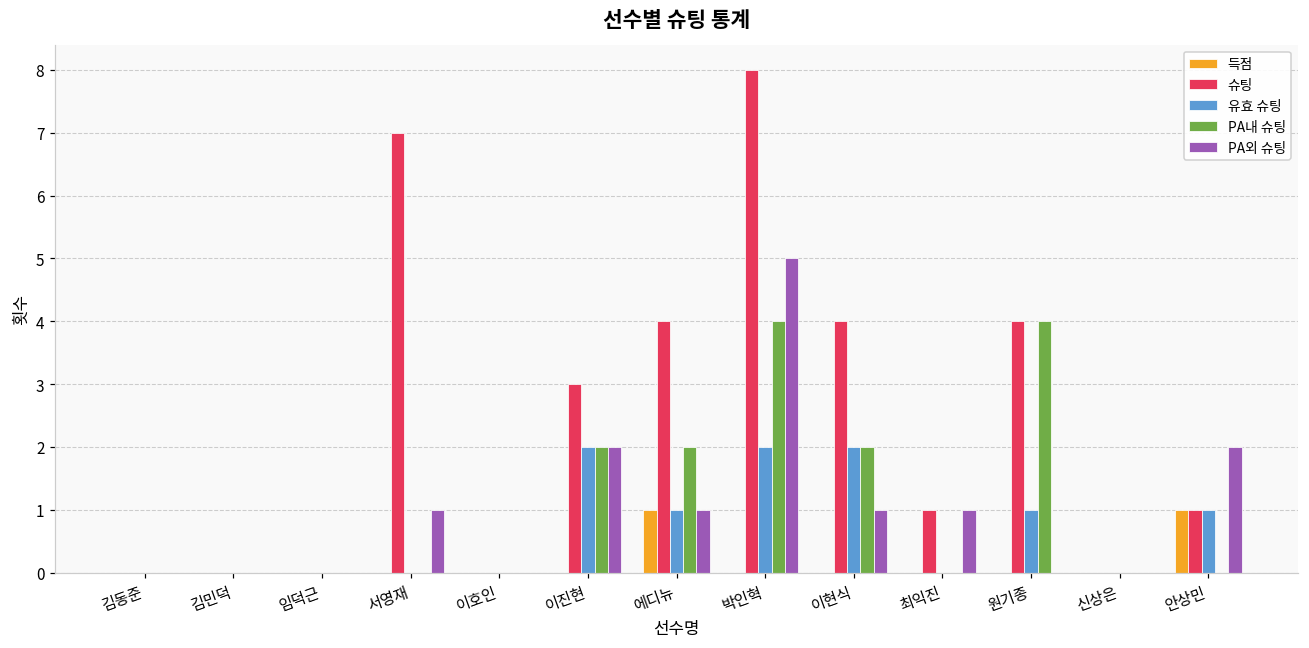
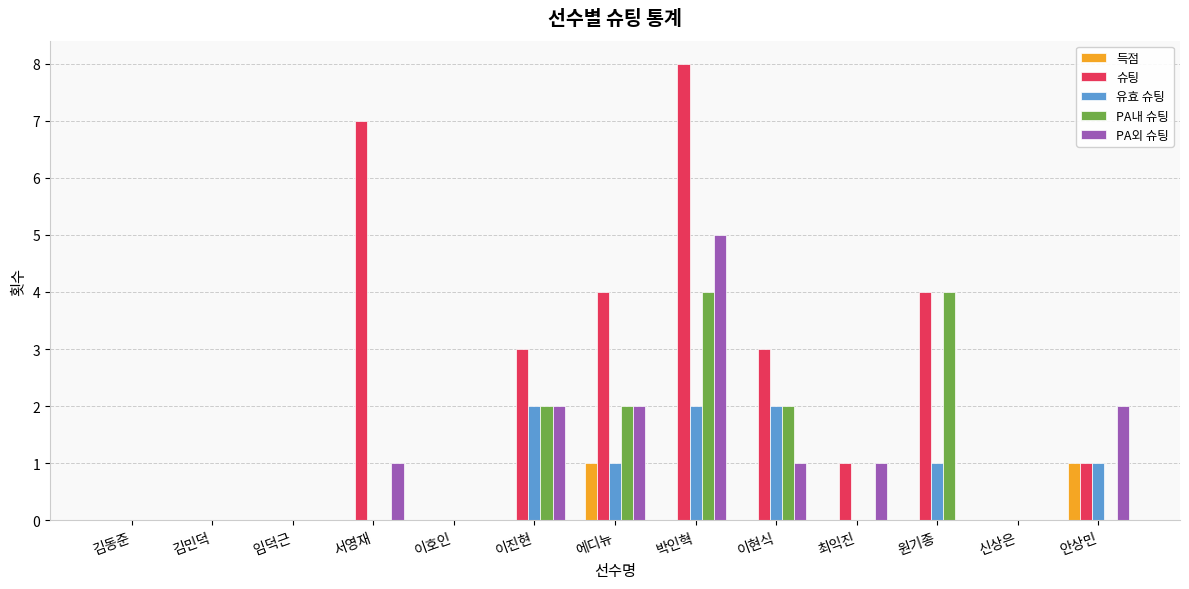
  {
    "득점": {
      "김동준": 0,
      "김민덕": 0,
      "임덕근": 0,
      "서영재": 0,
      "이호인": 0,
      "이진현": 0,
      "에디뉴": 1,
      "박인혁": 0,
      "이현식": 0,
      "최익진": 0,
      "원기종": 0,
      "신상은": 0,
      "안상민": 1
    },
    "슈팅": {
      "김동준": 0,
      "김민덕": 0,
      "임덕근": 0,
      "서영재": 7,
      "이호인": 0,
      "이진현": 3,
      "에디뉴": 4,
      "박인혁": 8,
-     "이현식": 4,
+     "이현식": 3,
      "최익진": 1,
      "원기종": 4,
      "신상은": 0,
      "안상민": 1
    },
    "유효 슈팅": {
      "김동준": 0,
      "김민덕": 0,
      "임덕근": 0,
      "서영재": 0,
      "이호인": 0,
      "이진현": 2,
      "에디뉴": 1,
      "박인혁": 2,
      "이현식": 2,
      "최익진": 0,
      "원기종": 1,
      "신상은": 0,
      "안상민": 1
    },
    "PA내 슈팅": {
      "김동준": 0,
      "김민덕": 0,
      "임덕근": 0,
      "서영재": 0,
      "이호인": 0,
      "이진현": 2,
      "에디뉴": 2,
      "박인혁": 4,
      "이현식": 2,
      "최익진": 0,
      "원기종": 4,
      "신상은": 0,
      "안상민": 0
    },
    "PA외 슈팅": {
      "김동준": 0,
      "김민덕": 0,
      "임덕근": 0,
      "서영재": 1,
      "이호인": 0,
      "이진현": 2,
-     "에디뉴": 1,
+     "에디뉴": 2,
      "박인혁": 5,
      "이현식": 1,
      "최익진": 1,
      "원기종": 0,
      "신상은": 0,
      "안상민": 2
    }
  }
